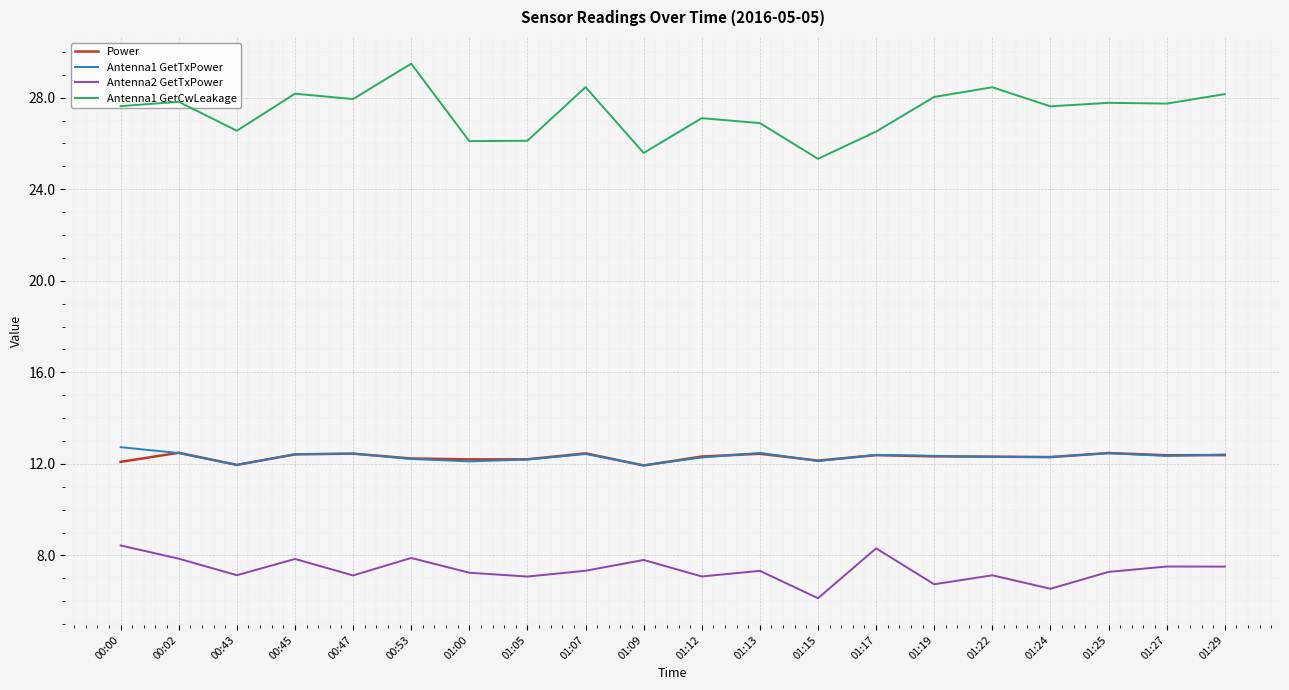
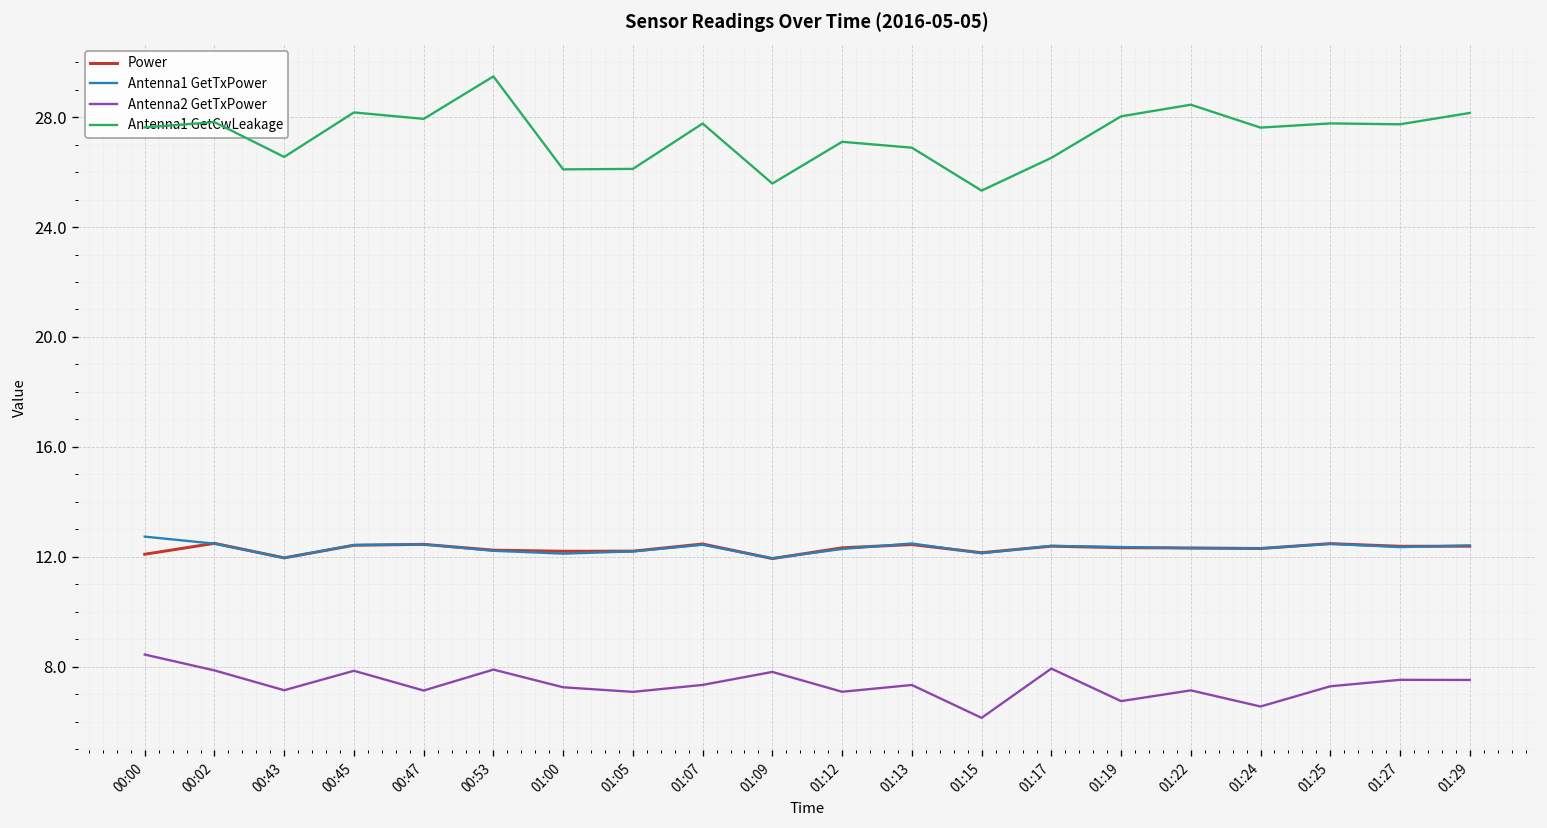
  {
    "Power": {
      "00:00": 12.1
    },
    "Antenna1 GetTxPower": {
      "00:00": 12.7
    },
    "Antenna2 GetTxPower": {
      "00:00": 8.4,
      "00:02": 7.9,
      "00:43": 7.1,
      "00:45": 7.8,
      "00:47": 7.1,
      "00:53": 7.9,
      "01:00": 7.2,
      "01:05": 7.1,
      "01:07": 7.3,
      "01:09": 7.8,
      "01:12": 7.1,
      "01:13": 7.3,
      "01:15": 6.1,
-     "01:17": 8.3,
+     "01:17": 7.9,
      "01:19": 6.7,
      "01:22": 7.1,
      "01:24": 6.5,
      "01:25": 7.3,
      "01:27": 7.5,
      "01:29": 7.5
    },
    "Antenna1 GetCwLeakage": {
      "00:43": 26.6,
      "00:45": 28.2,
      "00:47": 27.9,
      "00:53": 29.5,
      "01:00": 26.1,
      "01:05": 26.1,
-     "01:07": 28.5,
+     "01:07": 27.8,
      "01:09": 25.6,
      "01:12": 27.1,
      "01:13": 26.9,
      "01:15": 25.3,
      "01:17": 26.5,
      "01:19": 28.0,
      "01:22": 28.5,
      "01:24": 27.6,
      "01:25": 27.8,
      "01:27": 27.7,
      "01:29": 28.2
    }
  }
